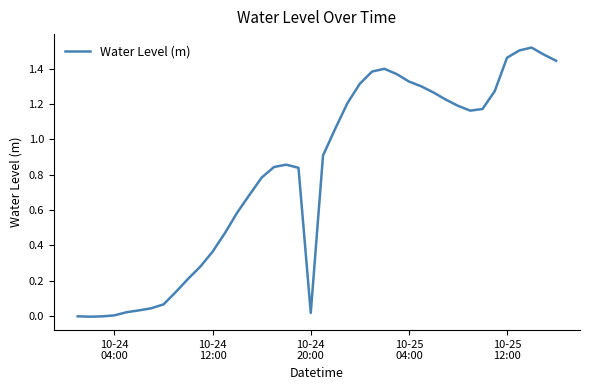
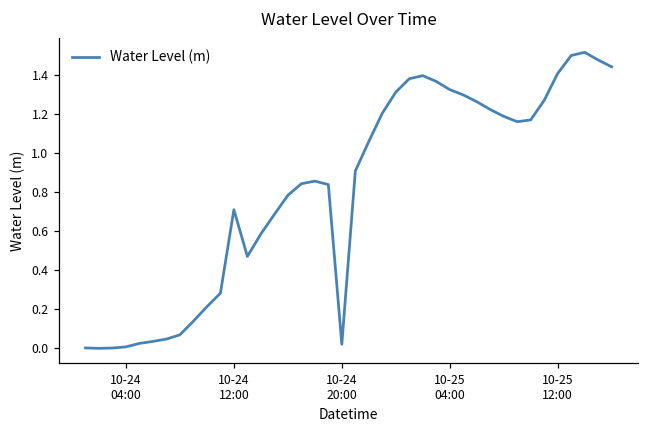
  {
    "10-24 04:00": 0.00,
-   "10-24 12:00": 0.37,
+   "10-24 12:00": 0.71,
    "10-24 20:00": 0.02,
    "10-25 04:00": 1.33,
-   "10-25 12:00": 1.46
+   "10-25 12:00": 1.41
  }
